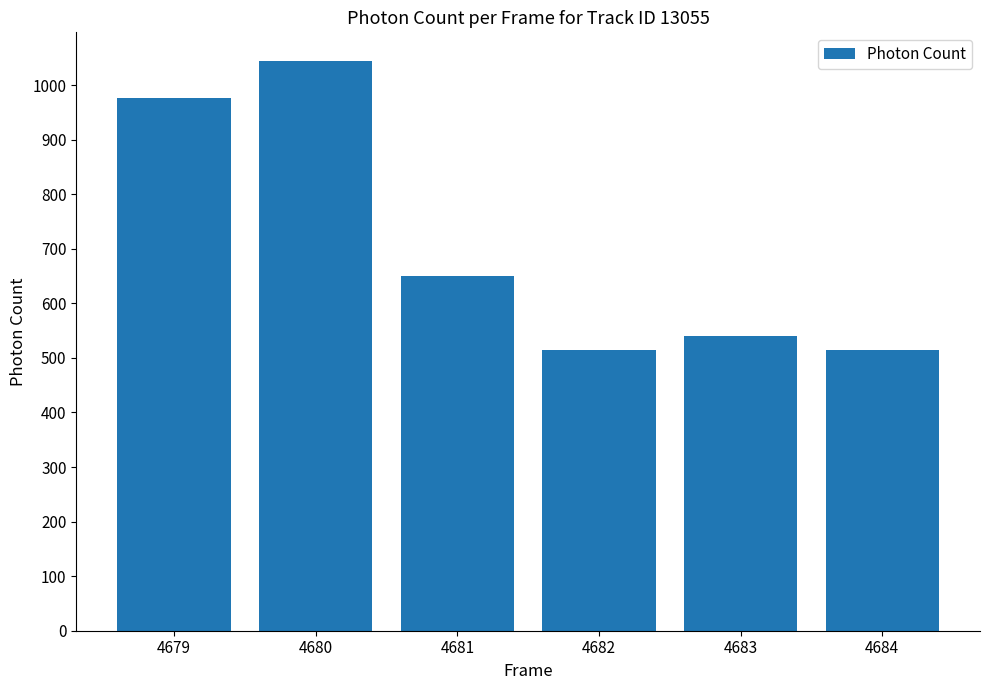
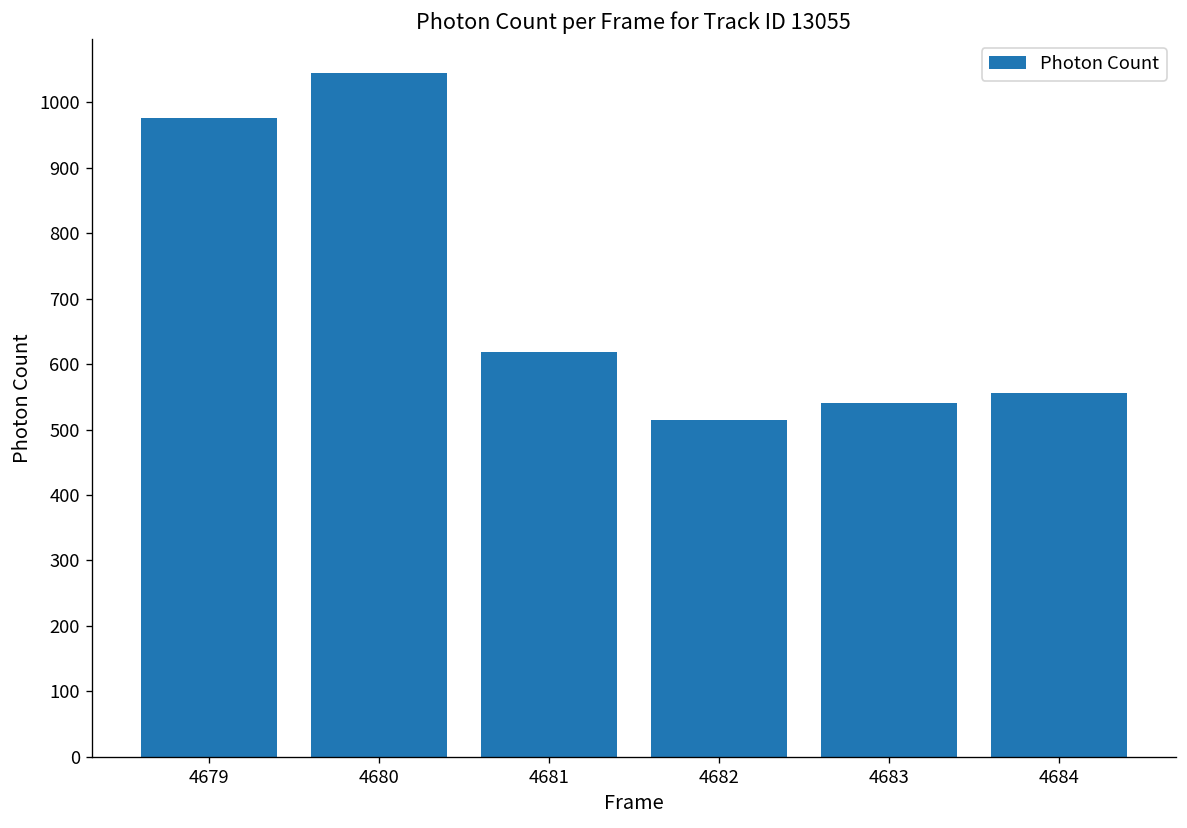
  {
    "4679": 980,
    "4680": 1040,
-   "4681": 650,
+   "4681": 620,
    "4682": 510,
    "4683": 540,
-   "4684": 510
+   "4684": 560
  }
